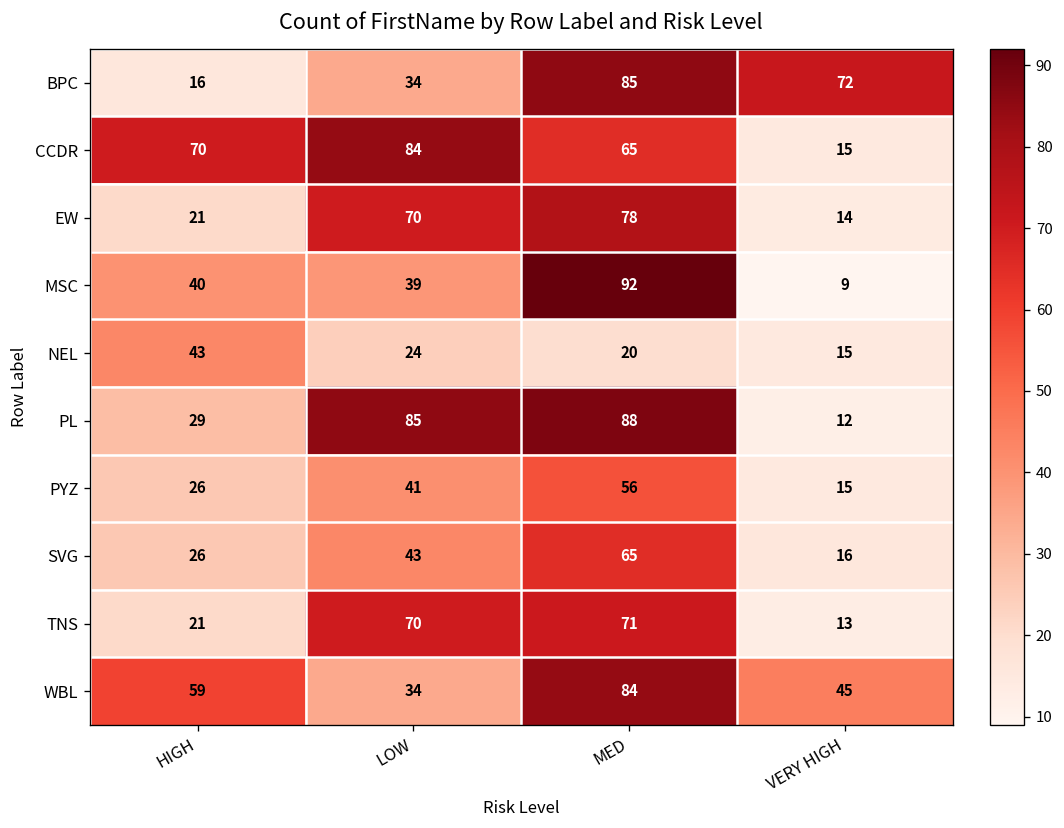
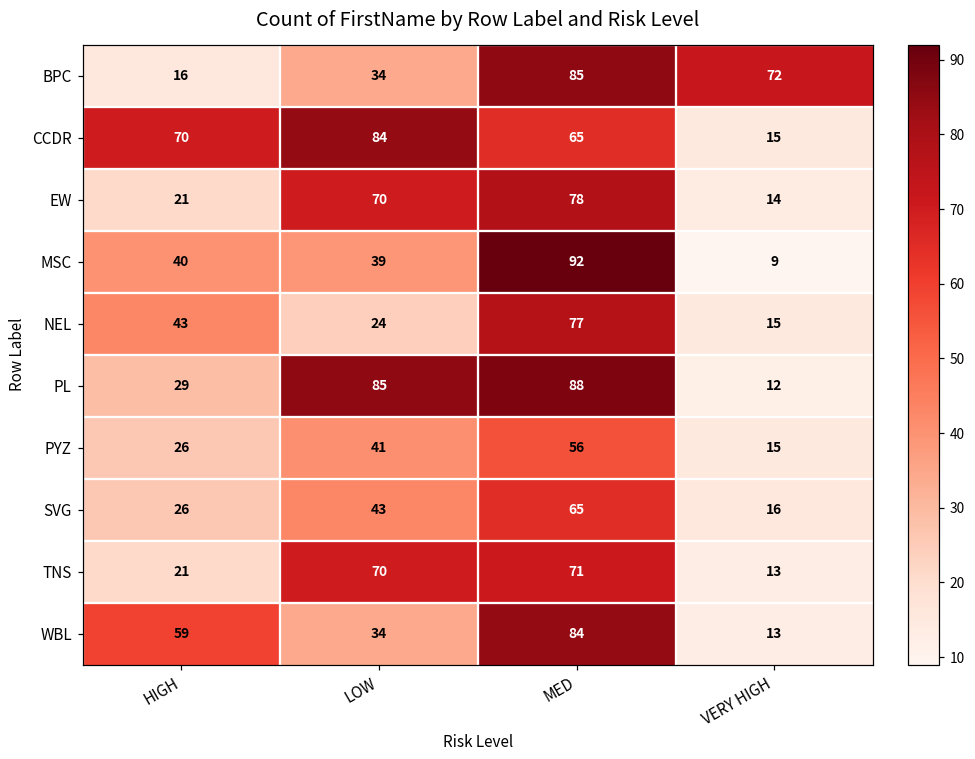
  {
    "BPC": {
      "HIGH": 16,
      "LOW": 34,
      "MED": 85,
      "VERY HIGH": 72
    },
    "CCDR": {
      "HIGH": 70,
      "LOW": 84,
      "MED": 65,
      "VERY HIGH": 15
    },
    "EW": {
      "HIGH": 21,
      "LOW": 70,
      "MED": 78,
      "VERY HIGH": 14
    },
    "MSC": {
      "HIGH": 40,
      "LOW": 39,
      "MED": 92,
      "VERY HIGH": 9
    },
    "NEL": {
      "HIGH": 43,
      "LOW": 24,
-     "MED": 20,
+     "MED": 77,
      "VERY HIGH": 15
    },
    "PL": {
      "HIGH": 29,
      "LOW": 85,
      "MED": 88,
      "VERY HIGH": 12
    },
    "PYZ": {
      "HIGH": 26,
      "LOW": 41,
      "MED": 56,
      "VERY HIGH": 15
    },
    "SVG": {
      "HIGH": 26,
      "LOW": 43,
      "MED": 65,
      "VERY HIGH": 16
    },
    "TNS": {
      "HIGH": 21,
      "LOW": 70,
      "MED": 71,
      "VERY HIGH": 13
    },
    "WBL": {
      "HIGH": 59,
      "LOW": 34,
      "MED": 84,
-     "VERY HIGH": 45
+     "VERY HIGH": 13
    }
  }
